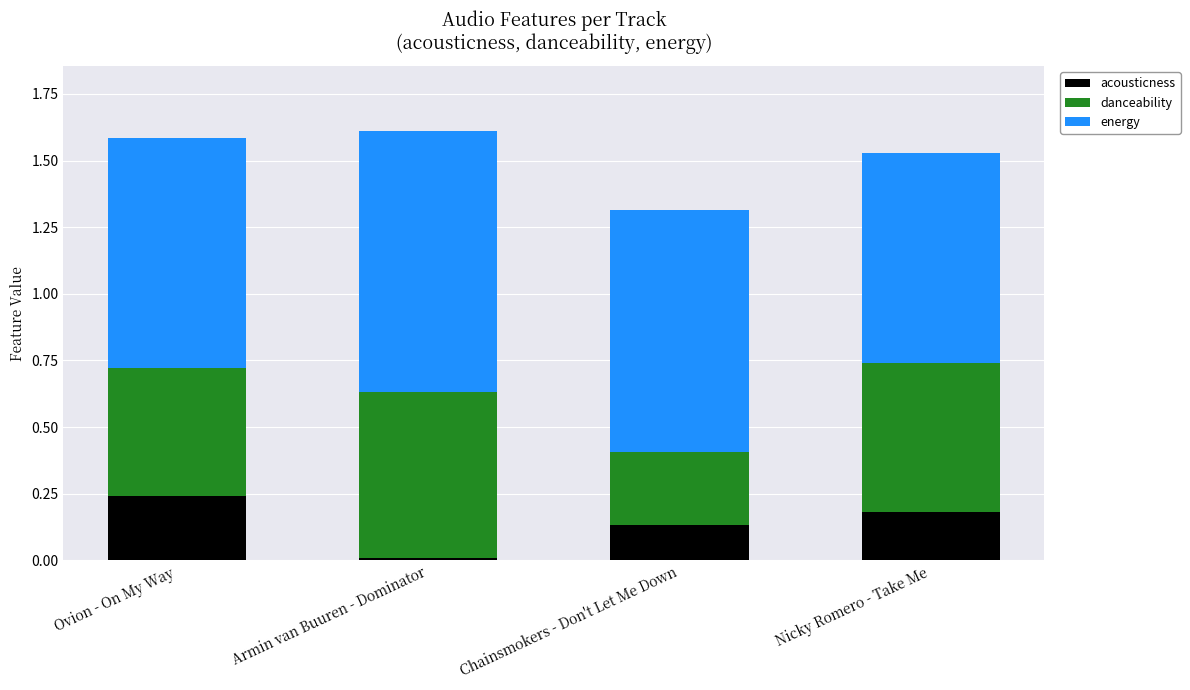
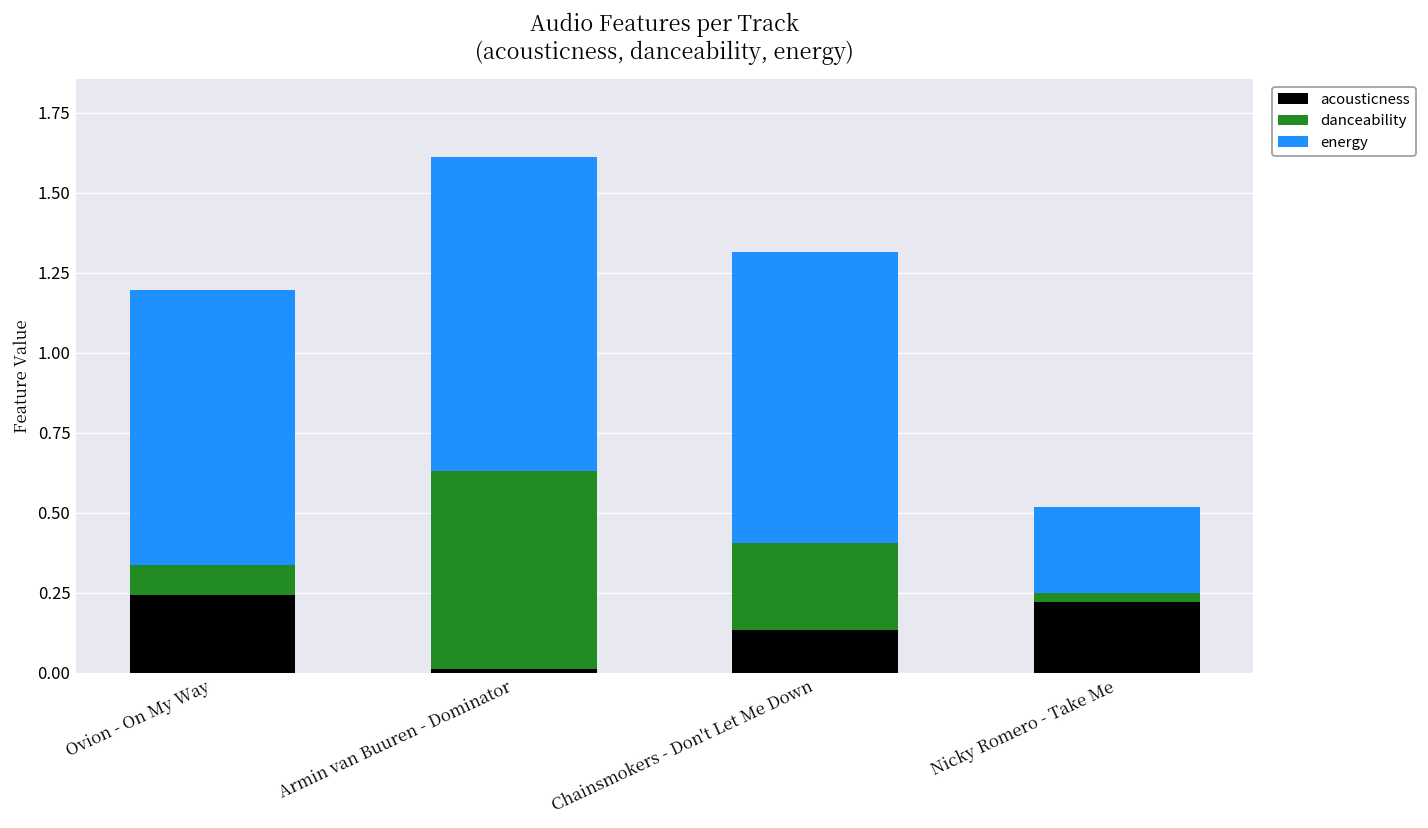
  {
    "acousticness": {
      "Ovion - On My Way": 0.24,
      "Armin van Buuren - Dominator": 0.01,
      "Chainsmokers - Don't Let Me Down": 0.13,
-     "Nicky Romero - Take Me": 0.18
+     "Nicky Romero - Take Me": 0.22
    },
    "danceability": {
-     "Ovion - On My Way": 0.48,
+     "Ovion - On My Way": 0.09,
      "Armin van Buuren - Dominator": 0.62,
      "Chainsmokers - Don't Let Me Down": 0.27,
-     "Nicky Romero - Take Me": 0.56
+     "Nicky Romero - Take Me": 0.03
    },
    "energy": {
      "Ovion - On My Way": 0.86,
      "Armin van Buuren - Dominator": 0.98,
      "Chainsmokers - Don't Let Me Down": 0.91,
-     "Nicky Romero - Take Me": 0.79
+     "Nicky Romero - Take Me": 0.27
    }
  }
